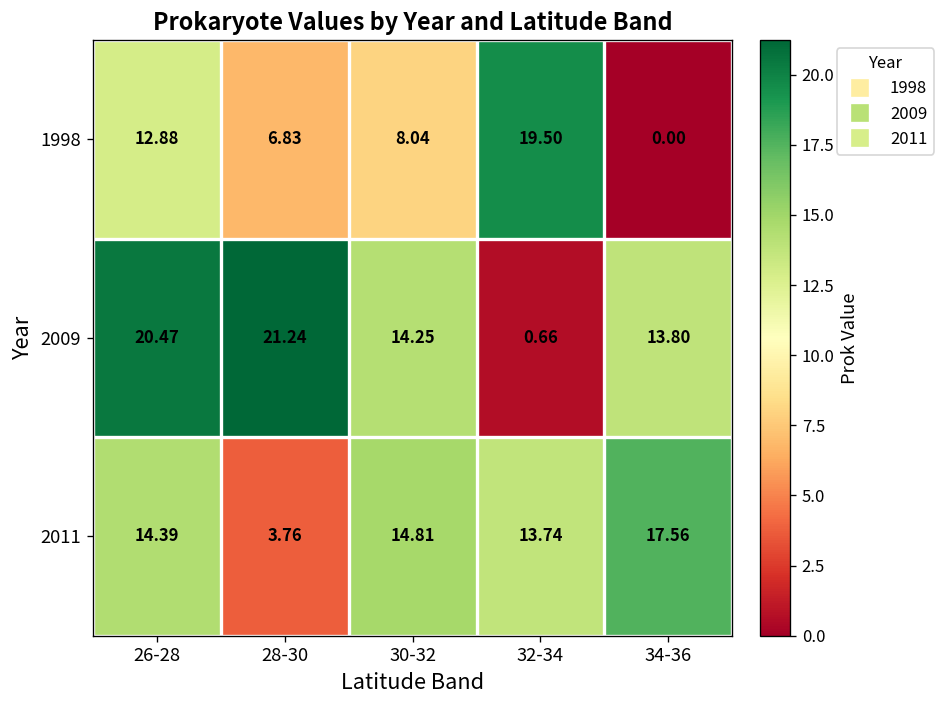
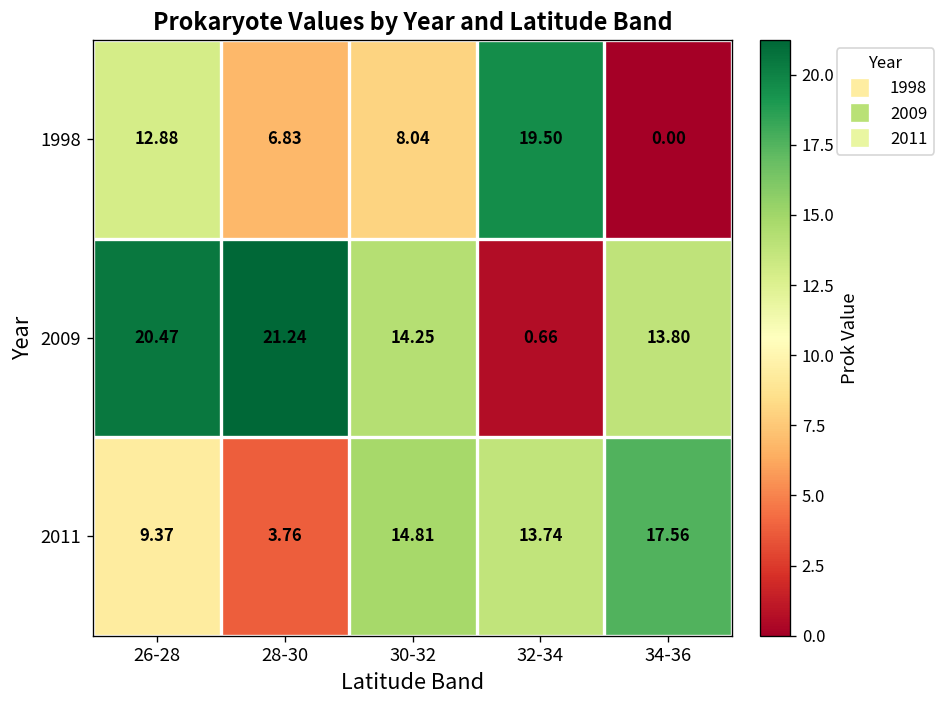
  {
    "1998": {
      "26-28": 12.88,
      "28-30": 6.83,
      "30-32": 8.04,
      "32-34": 19.50,
      "34-36": 0.00
    },
    "2009": {
      "26-28": 20.47,
      "28-30": 21.24,
      "30-32": 14.25,
      "32-34": 0.66,
      "34-36": 13.80
    },
    "2011": {
-     "26-28": 14.39,
+     "26-28": 9.37,
      "28-30": 3.76,
      "30-32": 14.81,
      "32-34": 13.74,
      "34-36": 17.56
    }
  }
